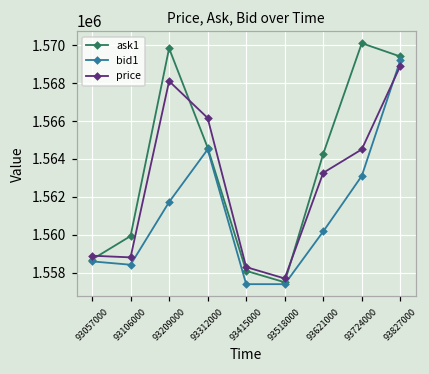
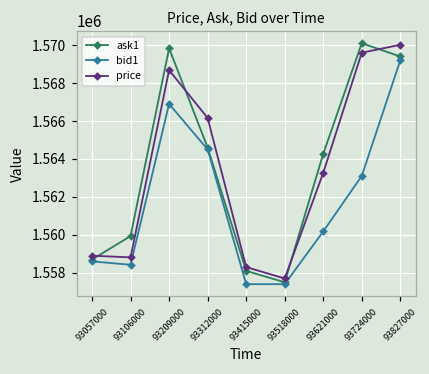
  {
    "ask1": {
      "93106000": 1559900,
      "93209000": 1569800,
      "93415000": 1558100,
      "93621000": 1564300,
      "93724000": 1570100,
      "93827000": 1569400
    },
    "bid1": {
      "93106000": 1558400,
-     "93209000": 1561700,
+     "93209000": 1566900,
      "93415000": 1557400,
      "93621000": 1560200,
      "93724000": 1563100,
      "93827000": 1569200
    },
    "price": {
      "93057000": 1558900,
      "93106000": 1558800,
-     "93209000": 1568100,
+     "93209000": 1568700,
      "93312000": 1566200,
      "93415000": 1558300,
      "93518000": 1557700,
      "93621000": 1563300,
-     "93724000": 1564500,
-     "93827000": 1568900
+     "93724000": 1569600,
+     "93827000": 1570000
    }
  }
